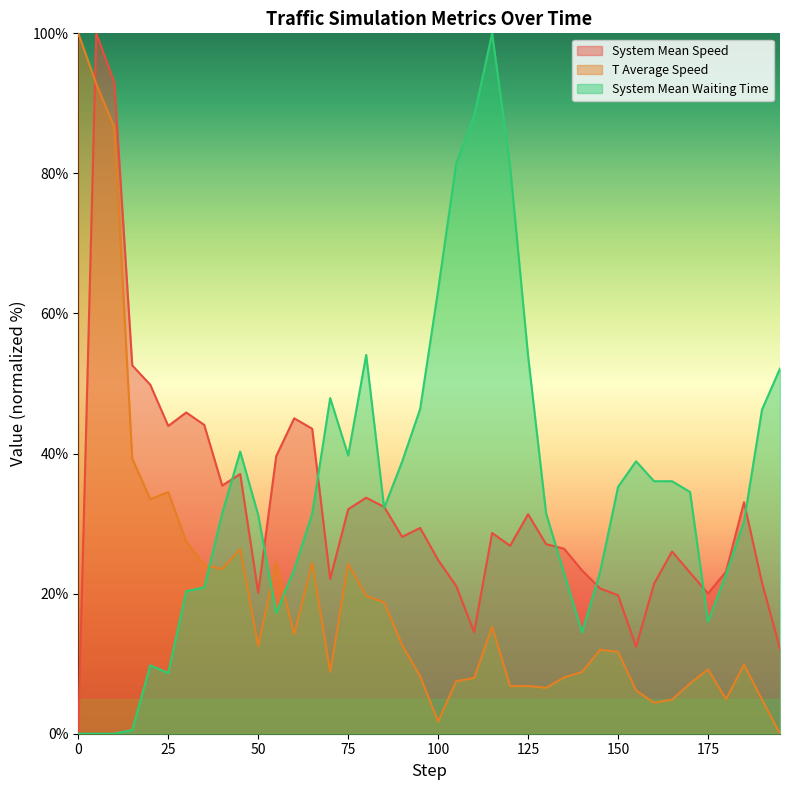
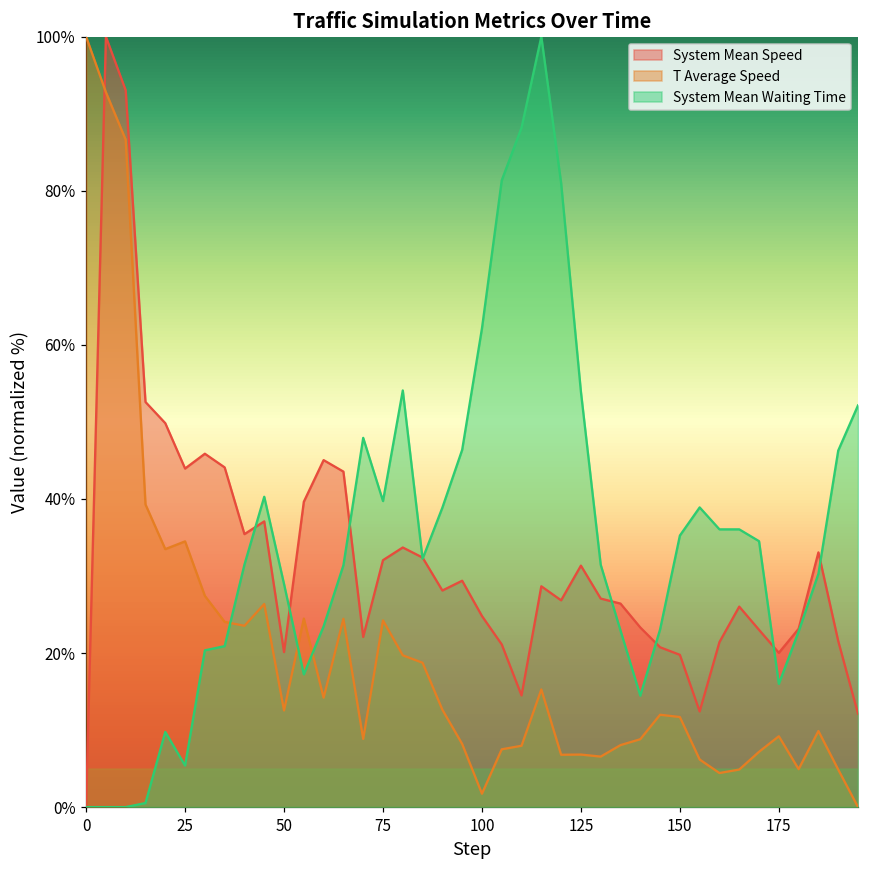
  {
    "System Mean Waiting Time": {
-     "25": "9%",
-     "50": "31%",
+     "25": "5%",
+     "50": "29%",
      "75": "40%",
-     "100": "63%",
+     "100": "62%",
      "125": "54%",
      "150": "35%",
      "175": "16%"
    }
  }
